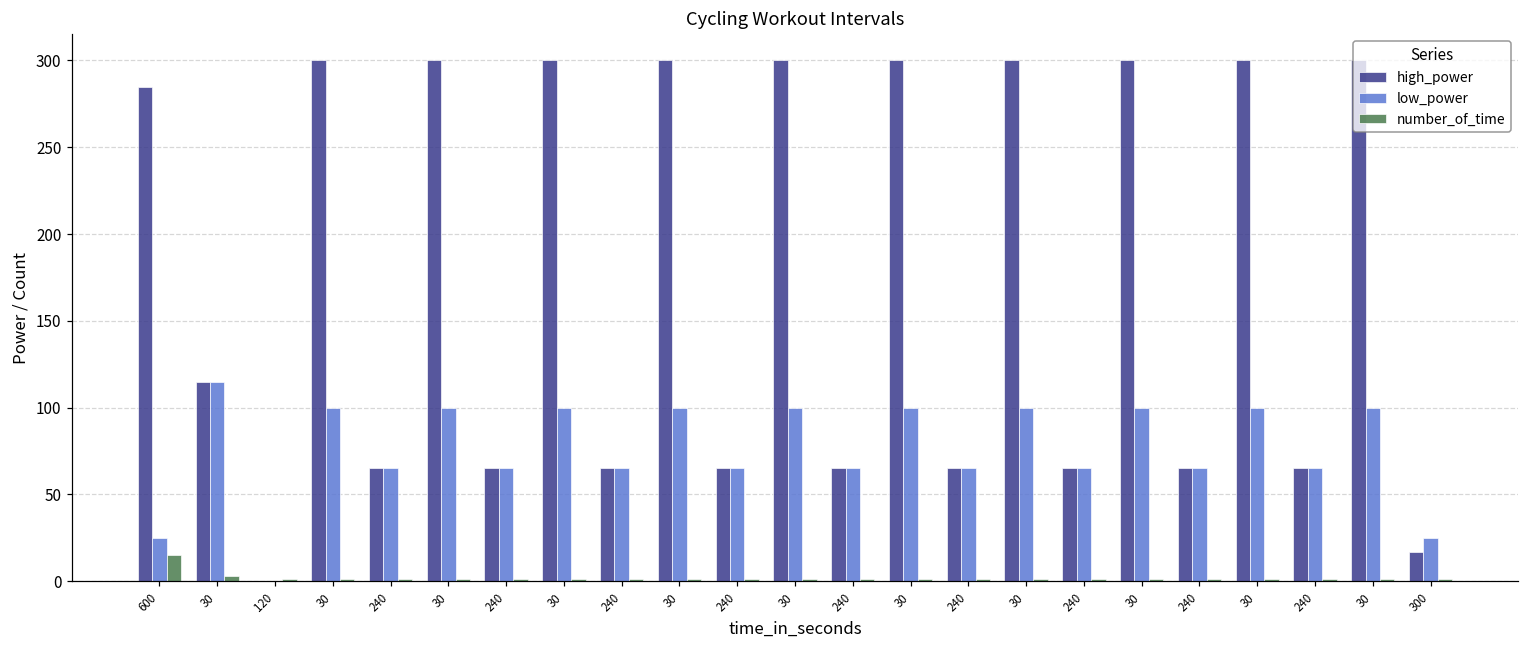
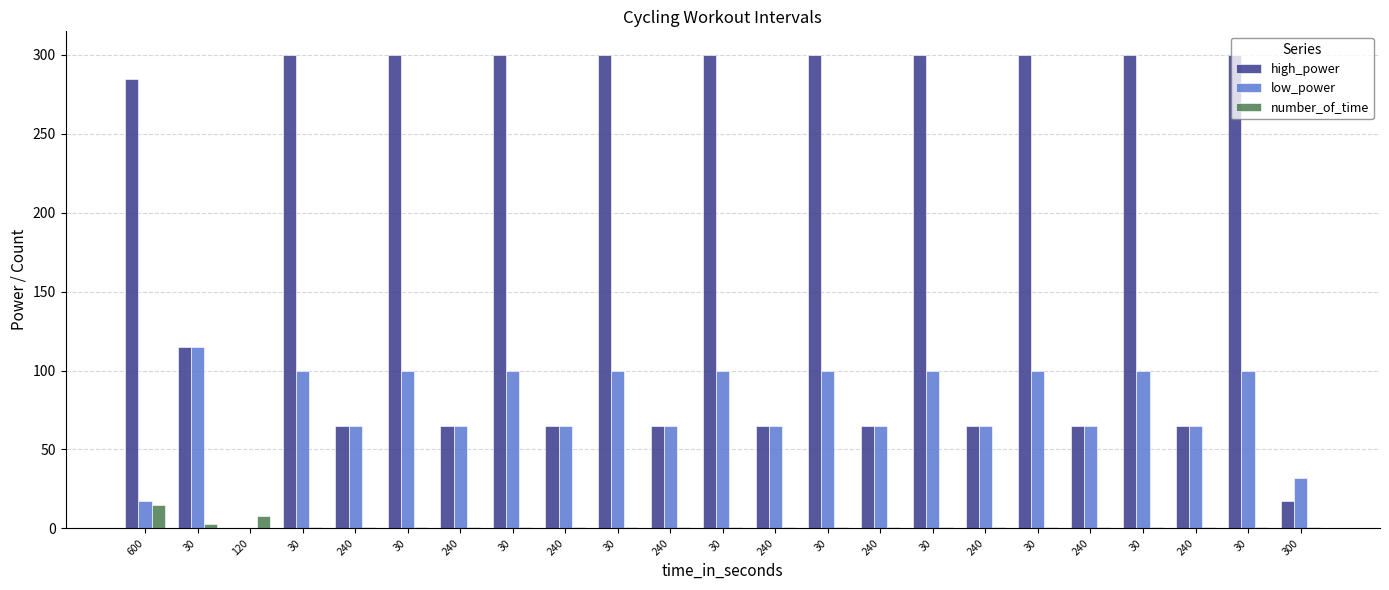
  {
    "high_power": {
      "600": 285,
      "120": 0,
      "300": 17
    },
    "low_power": {
-     "600": 25,
+     "600": 17,
      "120": 0,
-     "300": 25
+     "300": 32
    },
    "number_of_time": {
      "600": 15,
-     "120": 1
+     "120": 8
    }
  }
